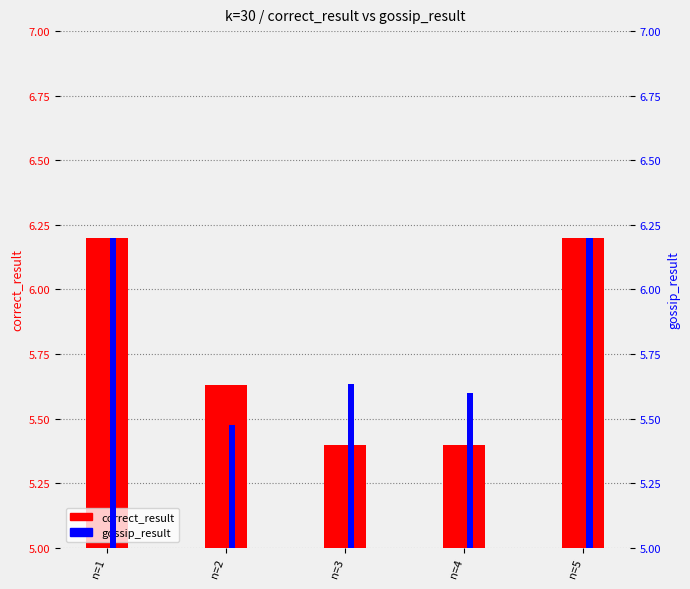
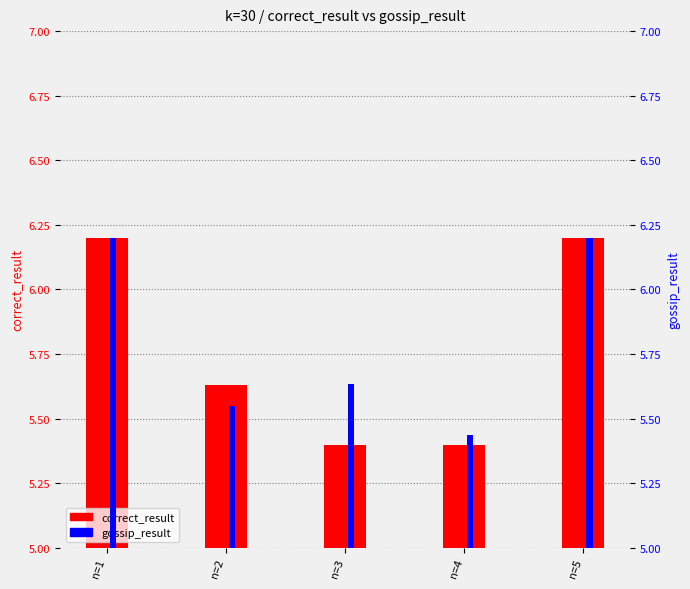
  {
    "correct_result": {
      "n=1": 6.20,
      "n=2": 5.63,
      "n=3": 5.40,
      "n=4": 5.40,
      "n=5": 6.20
    },
    "gossip_result": {
      "n=1": 6.20,
-     "n=2": 5.47,
+     "n=2": 5.55,
      "n=3": 5.63,
-     "n=4": 5.60,
+     "n=4": 5.44,
      "n=5": 6.20
    }
  }
